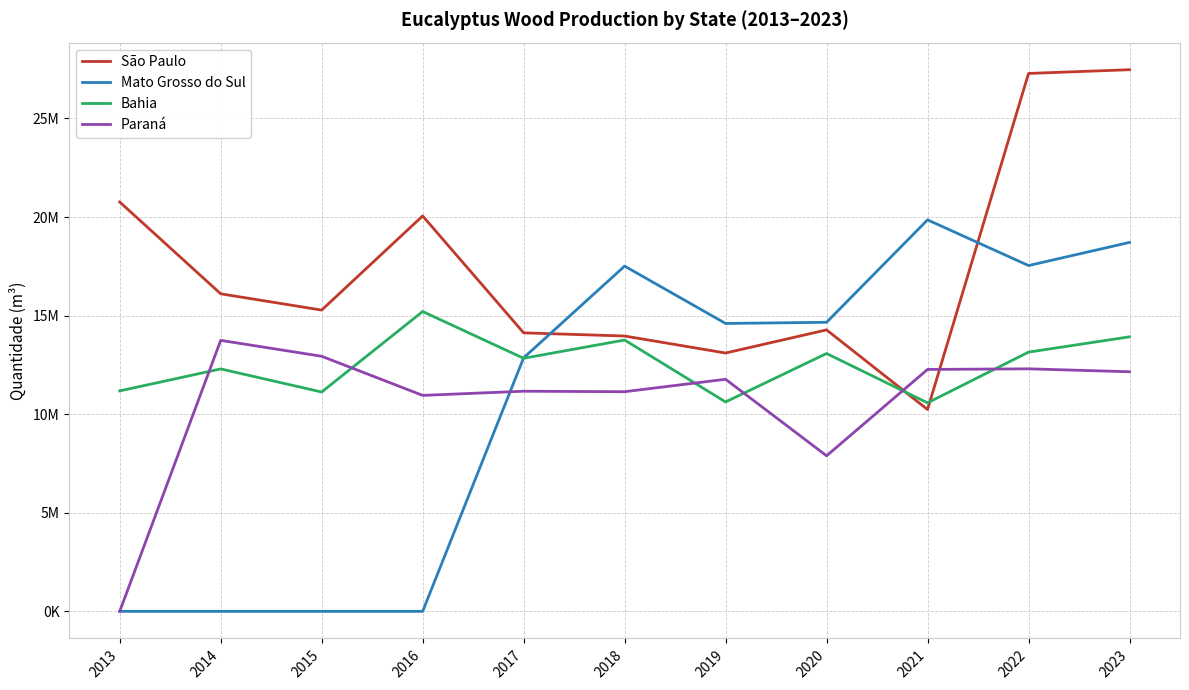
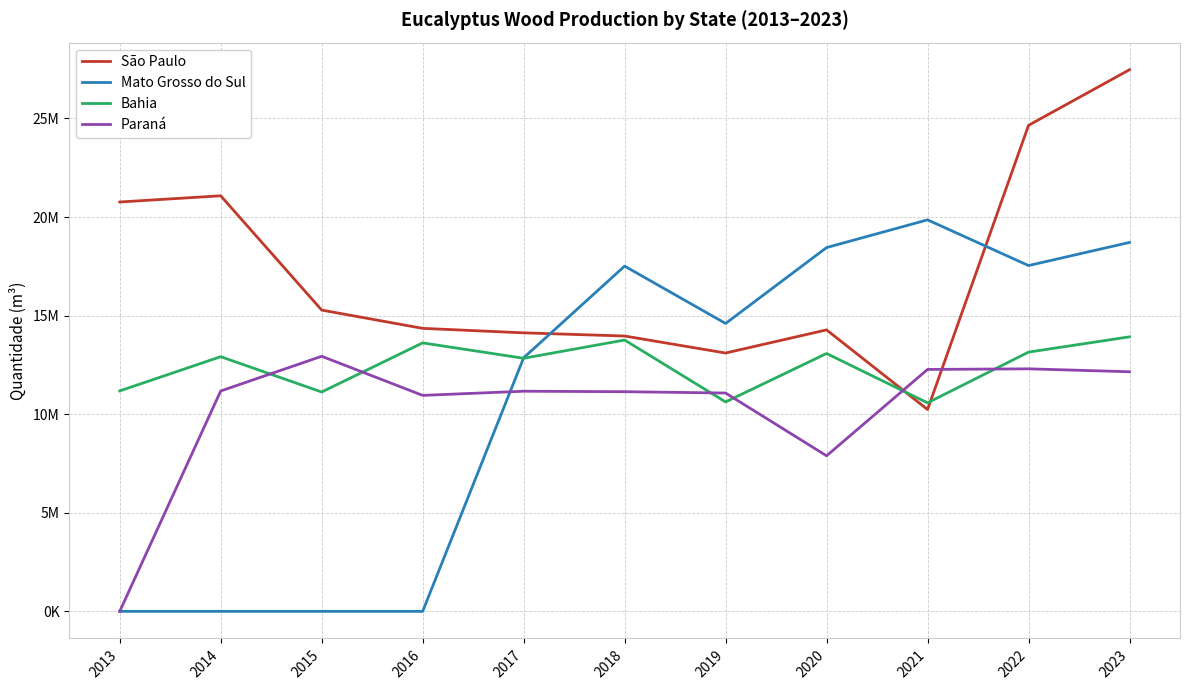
  {
    "São Paulo": {
      "2013": 20800000,
-     "2014": 16100000,
+     "2014": 21100000,
      "2015": 15300000,
-     "2016": 20100000,
+     "2016": 14400000,
      "2017": 14100000,
      "2018": 14000000,
      "2019": 13100000,
      "2020": 14300000,
      "2021": 10200000,
-     "2022": 27300000,
+     "2022": 24700000,
      "2023": 27500000
    },
    "Mato Grosso do Sul": {
      "2014": 0,
      "2015": 0,
      "2016": 0,
      "2018": 17500000,
      "2019": 14600000,
-     "2020": 14700000,
+     "2020": 18500000,
      "2021": 19900000,
      "2022": 17500000,
      "2023": 18700000
    },
    "Bahia": {
      "2013": 11200000,
-     "2014": 12300000,
+     "2014": 12900000,
      "2015": 11100000,
-     "2016": 15200000,
+     "2016": 13600000,
      "2018": 13800000,
      "2019": 10600000,
      "2020": 13100000,
      "2021": 10600000,
      "2022": 13100000,
      "2023": 13900000
    },
    "Paraná": {
-     "2014": 13700000,
+     "2014": 11200000,
      "2015": 12900000,
      "2016": 11000000,
      "2017": 11200000,
      "2018": 11100000,
-     "2019": 11800000,
+     "2019": 11100000,
      "2020": 7900000,
      "2021": 12300000,
      "2022": 12300000,
      "2023": 12200000
    }
  }
